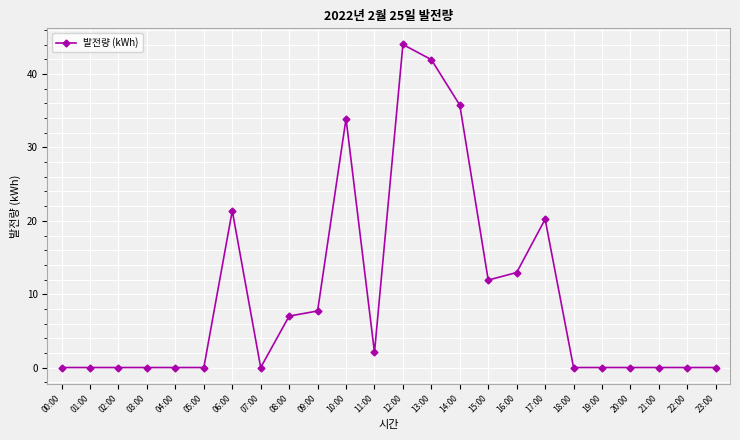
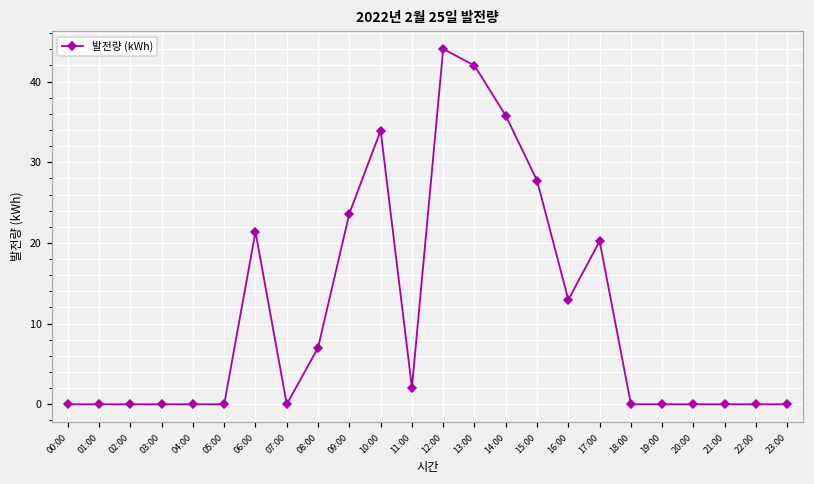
  {
    "00:00": 0,
    "01:00": 0,
    "02:00": 0,
    "03:00": 0,
    "04:00": 0,
    "05:00": 0,
    "06:00": 21,
    "07:00": 0,
    "08:00": 7,
-   "09:00": 8,
+   "09:00": 24,
    "10:00": 34,
    "11:00": 2,
    "12:00": 44,
    "13:00": 42,
    "14:00": 36,
-   "15:00": 12,
+   "15:00": 28,
    "16:00": 13,
    "17:00": 20,
    "18:00": 0,
    "19:00": 0,
    "20:00": 0,
    "21:00": 0,
    "22:00": 0,
    "23:00": 0
  }
